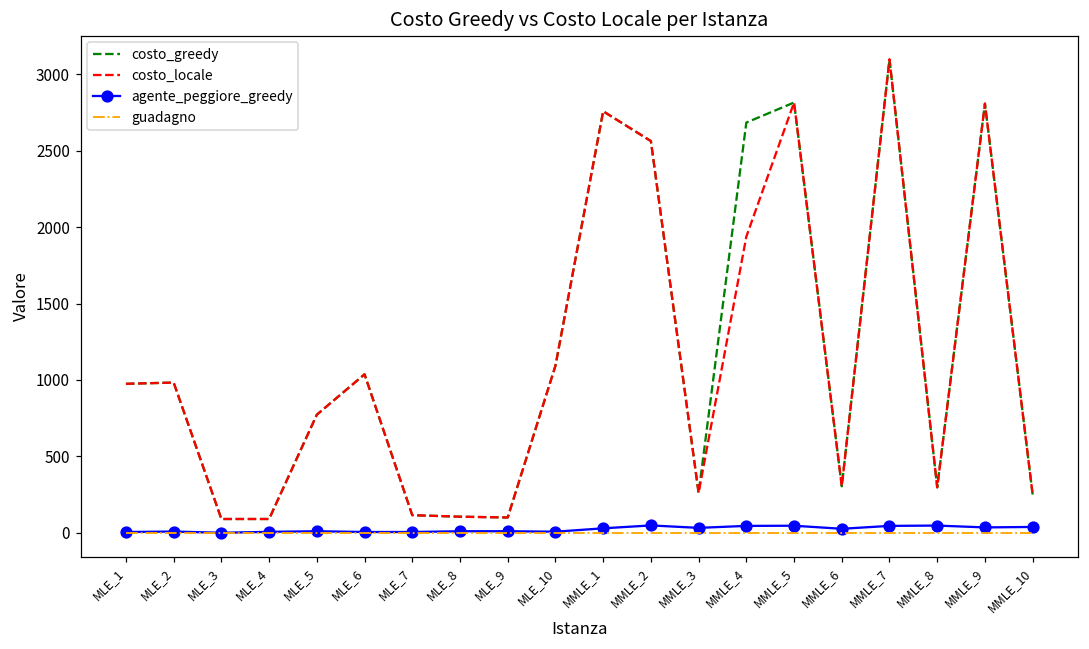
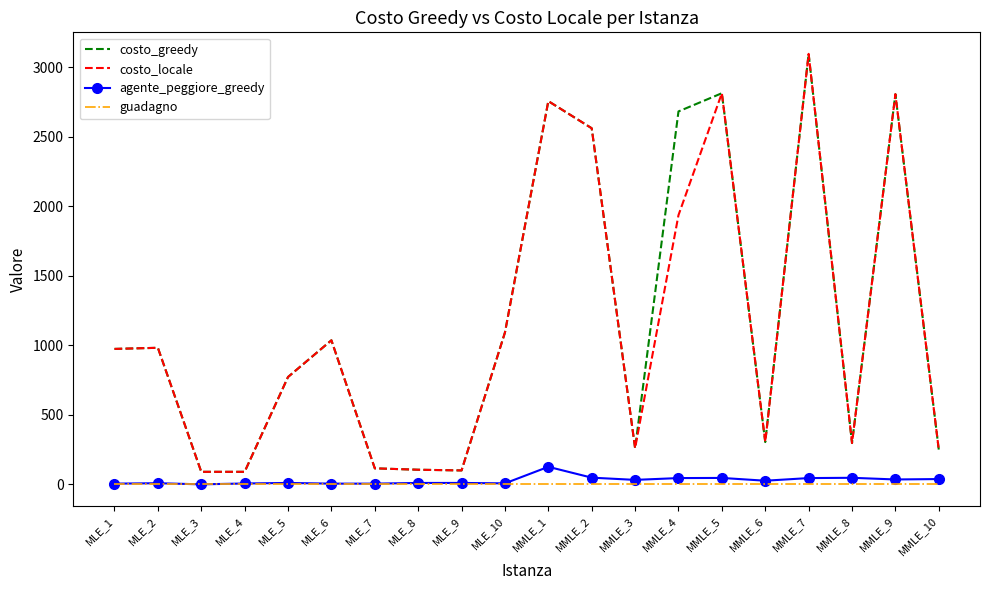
  {
    "costo_greedy": {
      "MMLE_4": 2680
    },
    "costo_locale": {
      "MMLE_4": 1940
    },
    "agente_peggiore_greedy": {
-     "MMLE_1": 30,
+     "MMLE_1": 130,
      "MMLE_2": 50,
      "MMLE_3": 30,
      "MMLE_4": 50,
      "MMLE_5": 50,
      "MMLE_6": 30,
      "MMLE_7": 50,
      "MMLE_8": 50,
      "MMLE_9": 40,
      "MMLE_10": 40
    },
    "guadagno": {
      "MMLE_1": 0,
      "MMLE_2": 0,
      "MMLE_3": 0,
      "MMLE_4": 0,
      "MMLE_5": 0,
      "MMLE_6": 0,
      "MMLE_7": 0,
      "MMLE_8": 0,
      "MMLE_9": 0,
      "MMLE_10": 0
    }
  }
